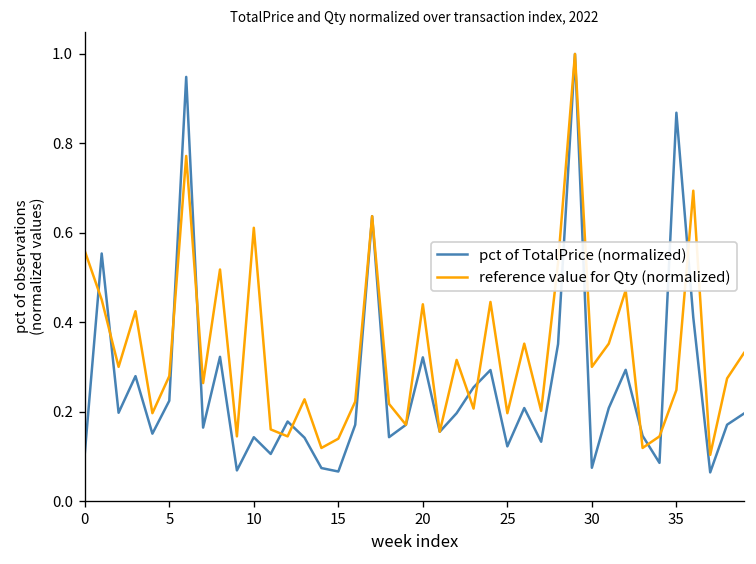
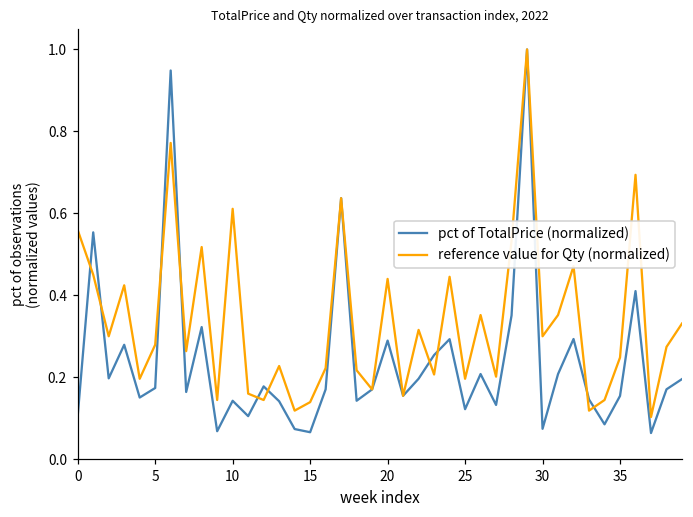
  {
    "pct of TotalPrice (normalized)": {
      "0": 0.11,
-     "5": 0.22,
+     "5": 0.17,
      "10": 0.14,
      "15": 0.07,
-     "20": 0.32,
+     "20": 0.29,
      "25": 0.12,
      "30": 0.07,
-     "35": 0.87
+     "35": 0.16
    },
    "reference value for Qty (normalized)": {
      "0": 0.56,
      "5": 0.28,
      "10": 0.61,
      "15": 0.14,
      "20": 0.44,
      "25": 0.20,
      "30": 0.30,
      "35": 0.25
    }
  }
